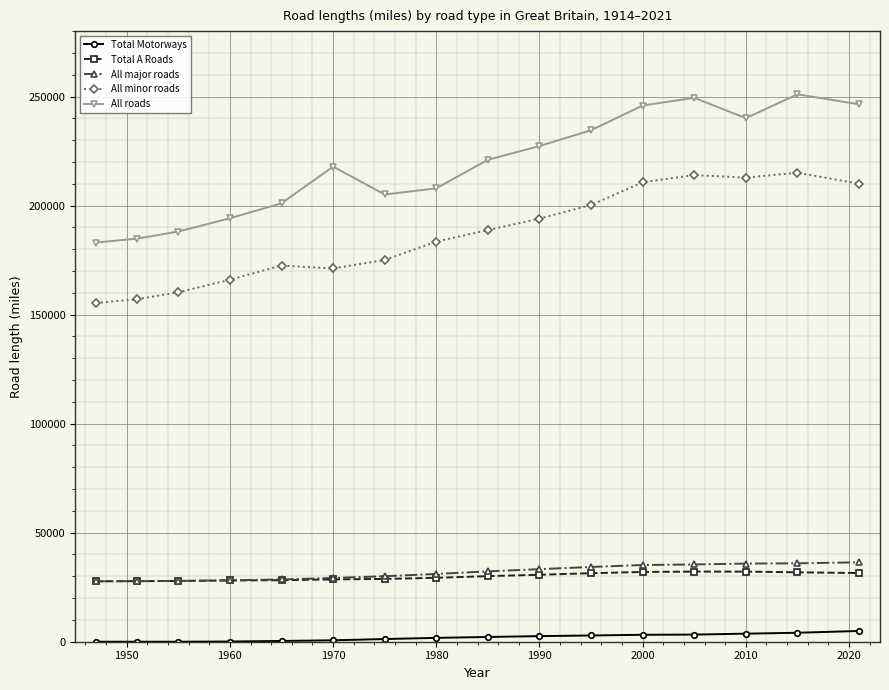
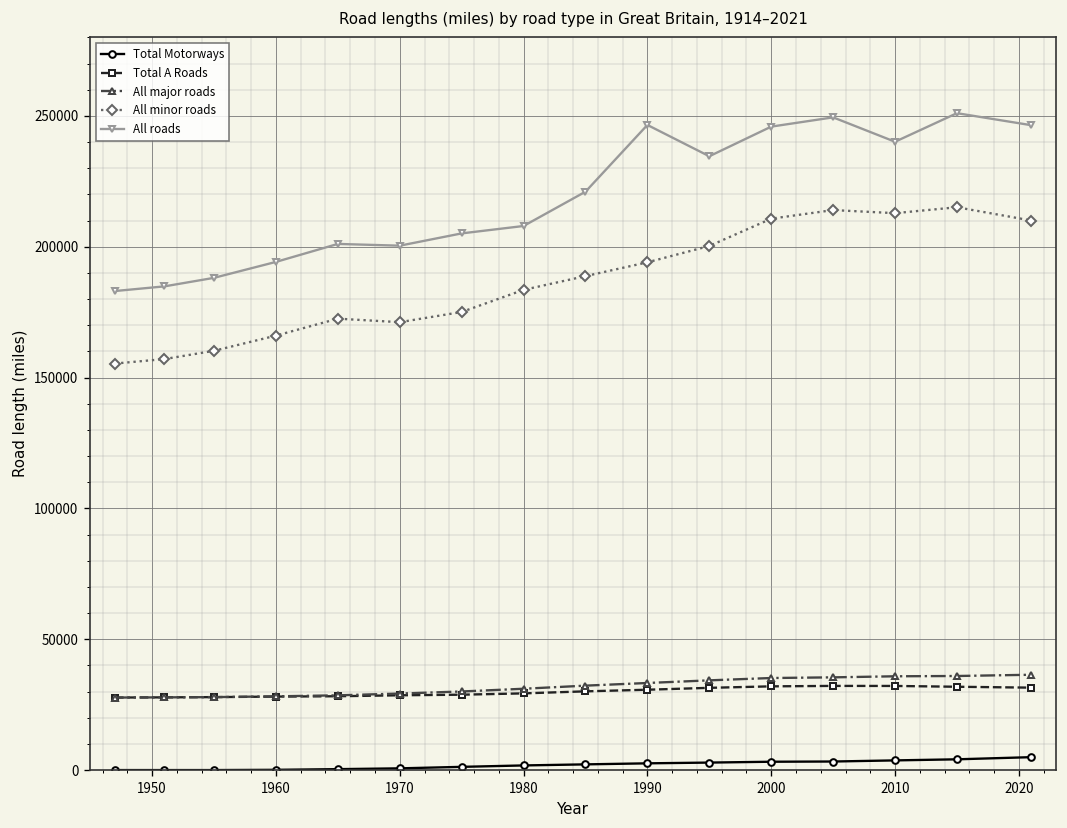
  {
    "All roads": {
      "1960": 194000,
-     "1970": 218000,
+     "1970": 200000,
      "1980": 208000,
-     "1990": 227000,
+     "1990": 247000,
      "2000": 246000,
      "2010": 240000
    }
  }
